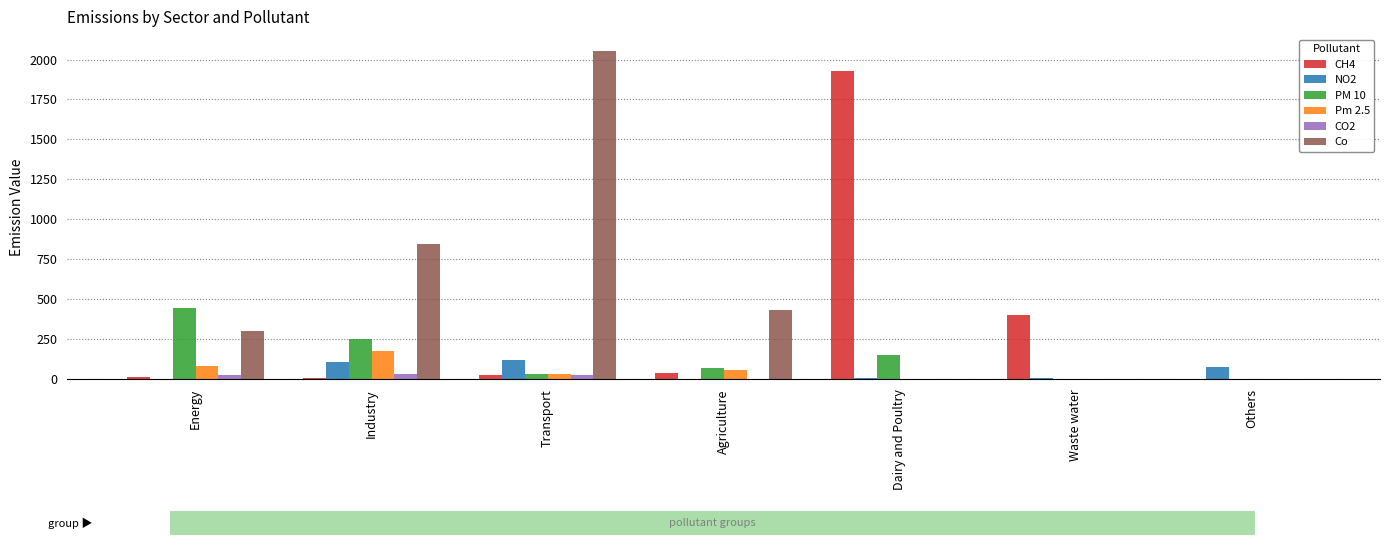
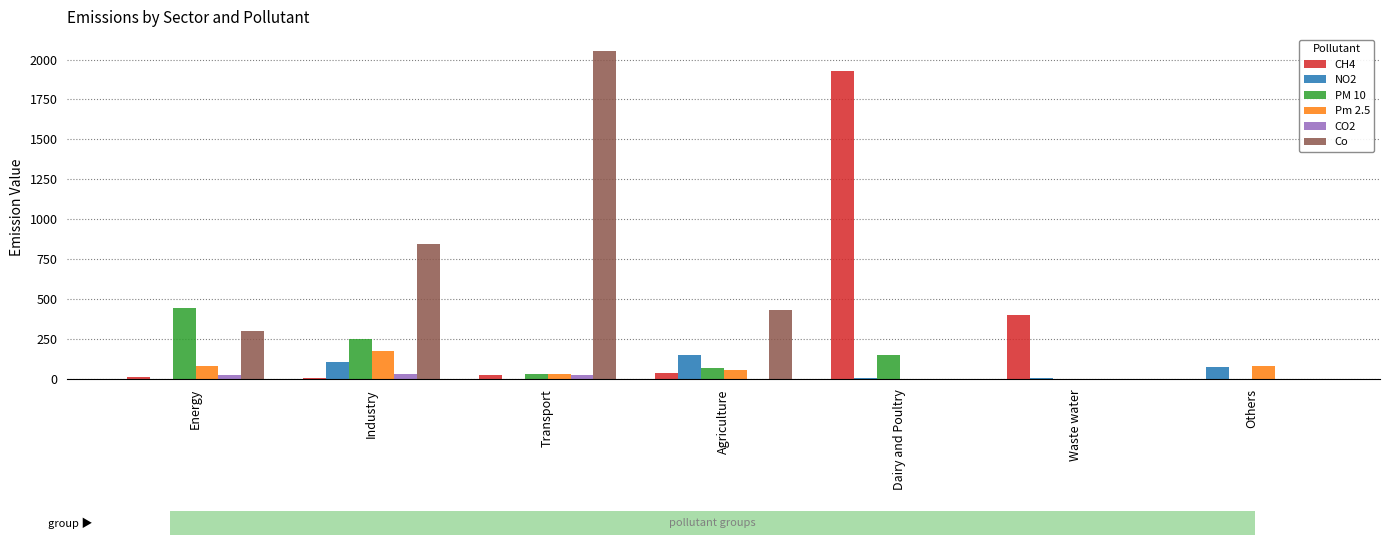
  {
    "CH4": {
      "Transport": 30,
      "Agriculture": 40,
      "Dairy and Poultry": 1930,
      "Waste water": 400,
      "Others": 0
    },
    "NO2": {
      "Industry": 110,
-     "Transport": 120,
-     "Agriculture": 0,
+     "Transport": 0,
+     "Agriculture": 150,
      "Others": 80
    },
    "PM 10": {
      "Energy": 450,
      "Industry": 250,
      "Transport": 30,
      "Agriculture": 70,
      "Dairy and Poultry": 150,
      "Waste water": 0,
      "Others": 0
    },
    "Pm 2.5": {
      "Energy": 80,
      "Industry": 180,
      "Transport": 30,
      "Agriculture": 60,
      "Waste water": 0,
-     "Others": 0
+     "Others": 80
    },
    "CO2": {
      "Energy": 30,
      "Industry": 30,
      "Transport": 30,
      "Dairy and Poultry": 0,
      "Waste water": 0,
      "Others": 0
    },
    "Co": {
      "Energy": 300,
      "Industry": 840,
      "Transport": 2060,
      "Agriculture": 440,
      "Dairy and Poultry": 0,
      "Waste water": 0,
      "Others": 0
    }
  }
